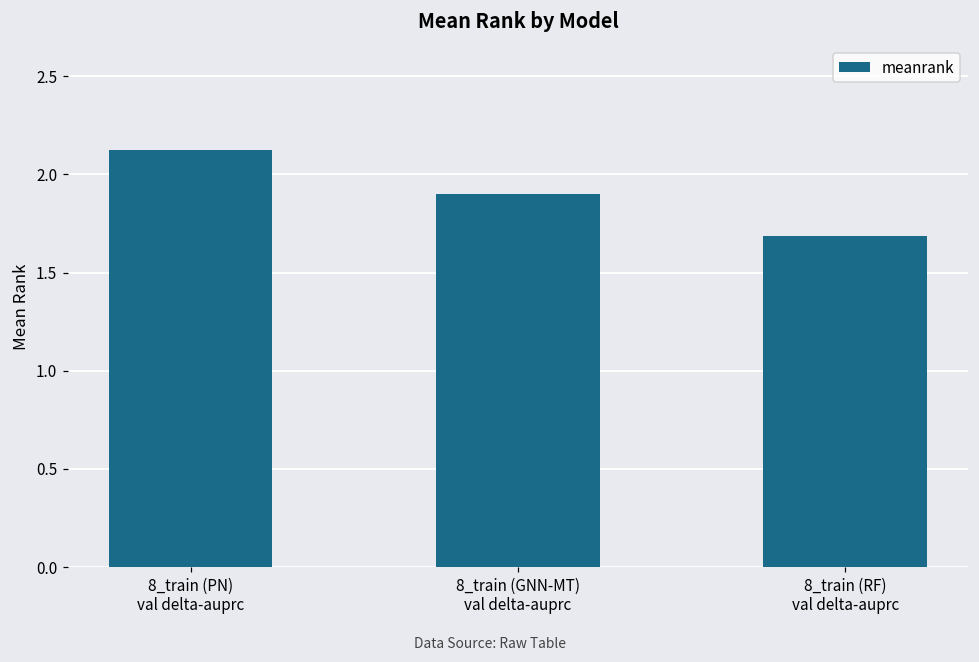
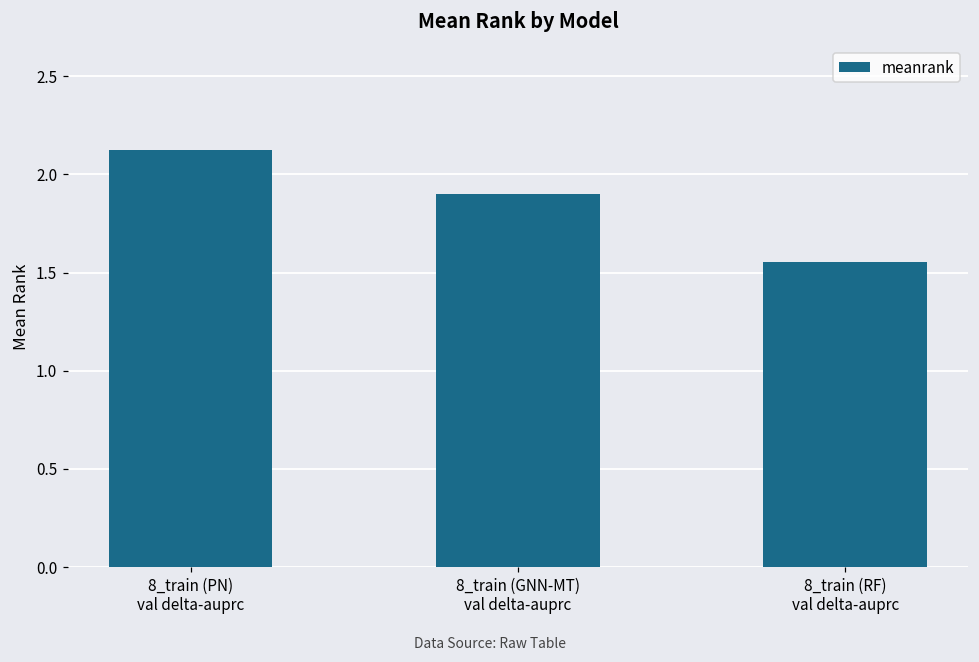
  {
    "8_train (PN) val delta-auprc": 2.13,
    "8_train (GNN-MT) val delta-auprc": 1.90,
-   "8_train (RF) val delta-auprc": 1.69
+   "8_train (RF) val delta-auprc": 1.55
  }
